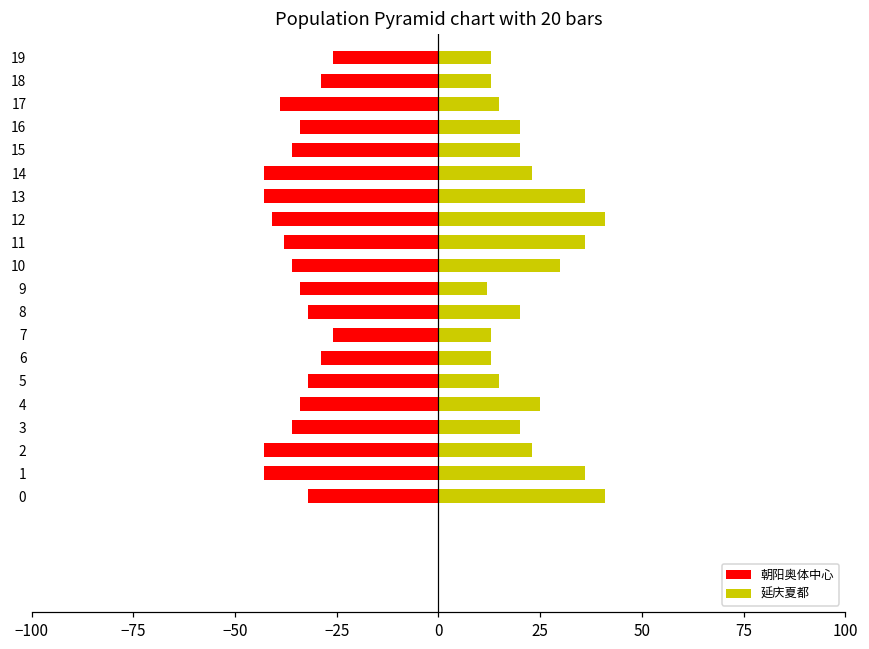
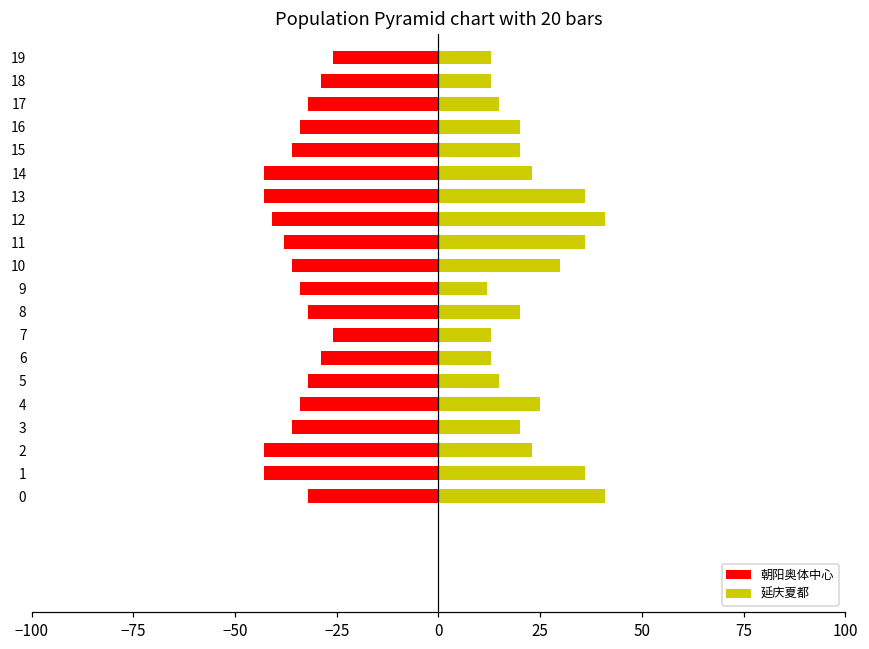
  {
    "朝阳奥体中心": {
      "19": -26,
      "18": -29,
-     "17": -39,
+     "17": -32,
      "16": -34,
      "15": -36,
      "14": -43,
      "13": -43,
      "12": -41,
      "11": -38,
      "10": -36,
      "9": -34,
      "8": -32,
      "7": -26,
      "6": -29,
      "5": -32,
      "4": -34,
      "3": -36,
      "2": -43,
      "1": -43,
      "0": -32
    },
    "延庆夏都": {
      "19": 13,
      "18": 13,
      "17": 15,
      "16": 20,
      "15": 20,
      "14": 23,
      "13": 36,
      "12": 41,
      "11": 36,
      "10": 30,
      "9": 12,
      "8": 20,
      "7": 13,
      "6": 13,
      "5": 15,
      "4": 25,
      "3": 20,
      "2": 23,
      "1": 36,
      "0": 41
    }
  }
